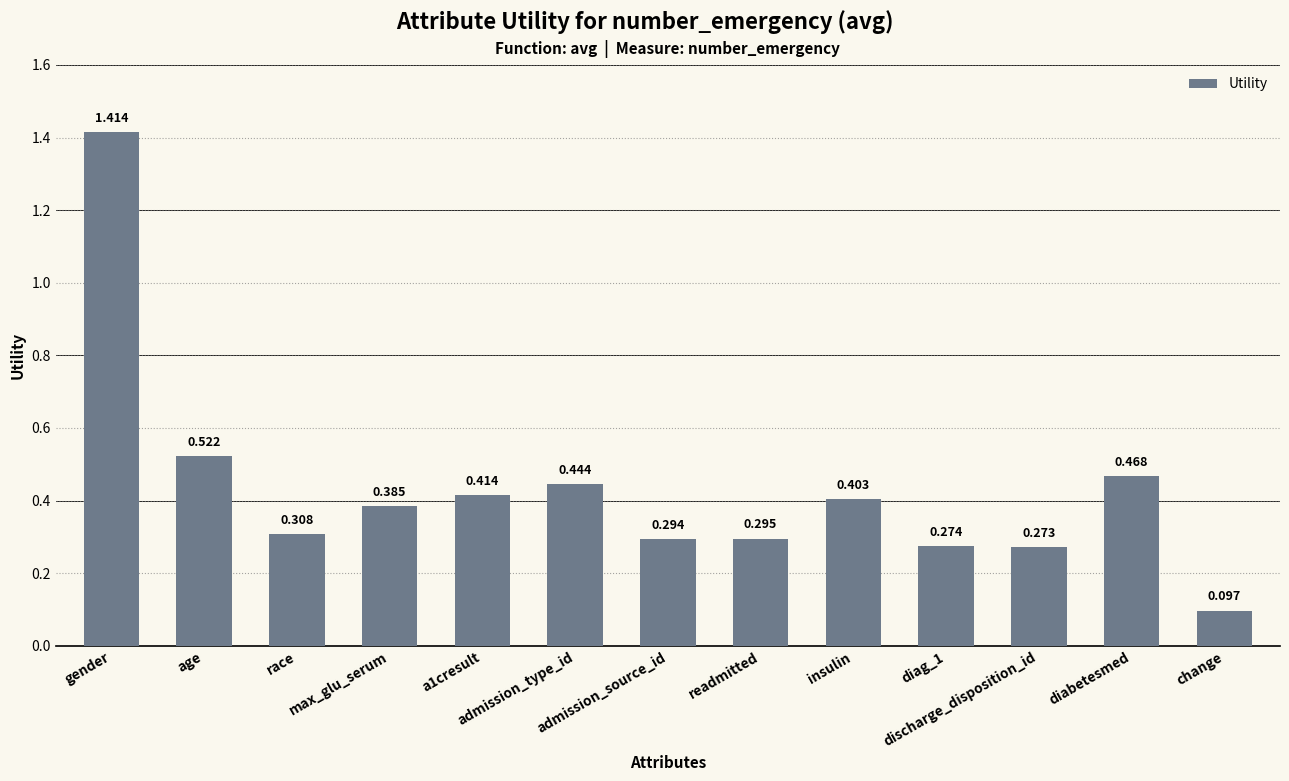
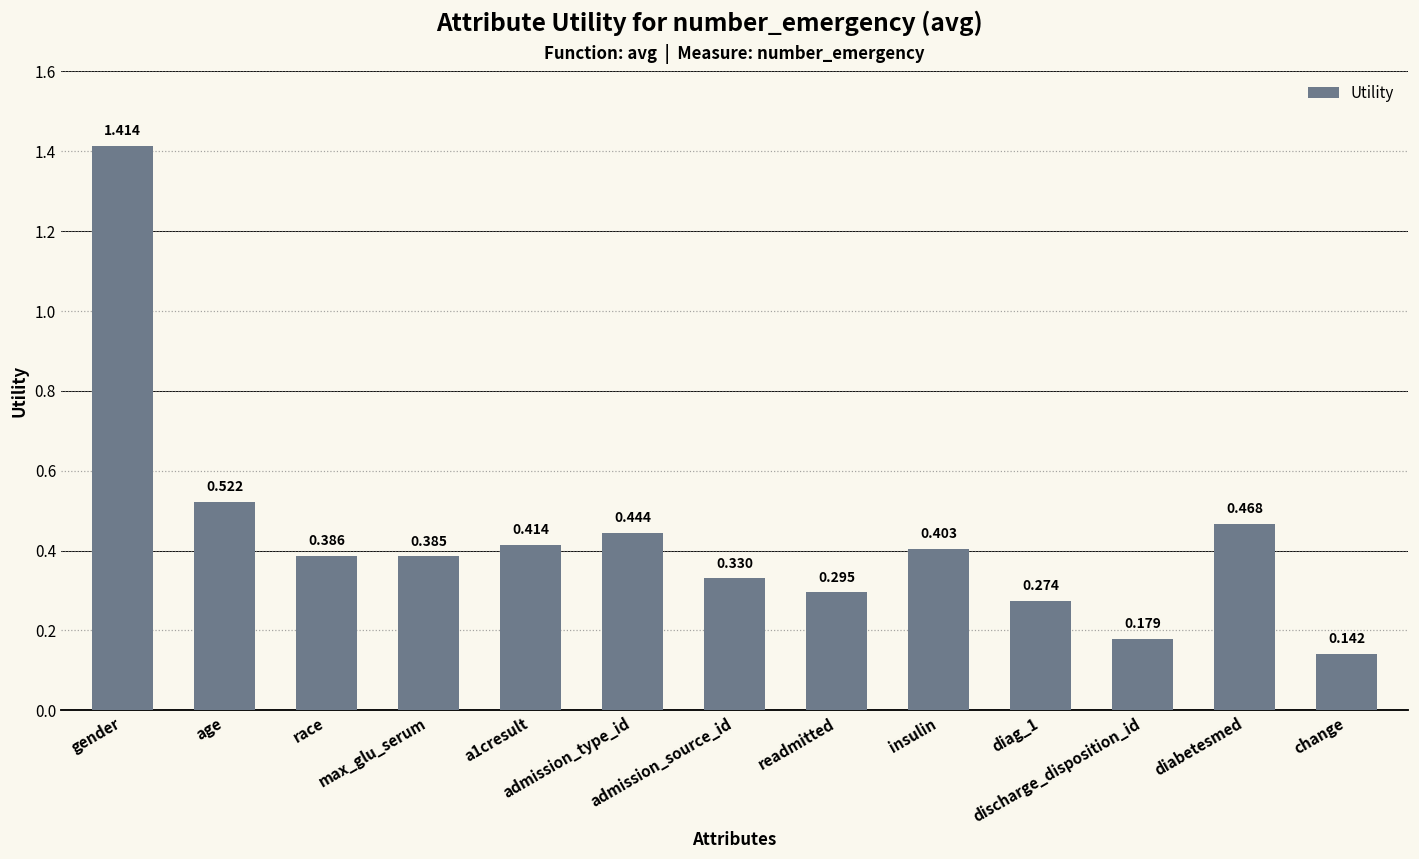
  {
    "gender": 1.414,
    "age": 0.522,
-   "race": 0.308,
+   "race": 0.386,
    "max_glu_serum": 0.385,
    "a1cresult": 0.414,
    "admission_type_id": 0.444,
-   "admission_source_id": 0.294,
+   "admission_source_id": 0.330,
    "readmitted": 0.295,
    "insulin": 0.403,
    "diag_1": 0.274,
-   "discharge_disposition_id": 0.273,
+   "discharge_disposition_id": 0.179,
    "diabetesmed": 0.468,
-   "change": 0.097
+   "change": 0.142
  }
